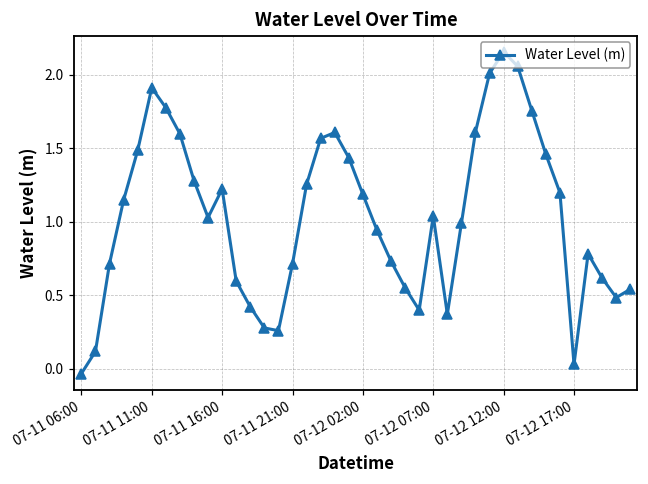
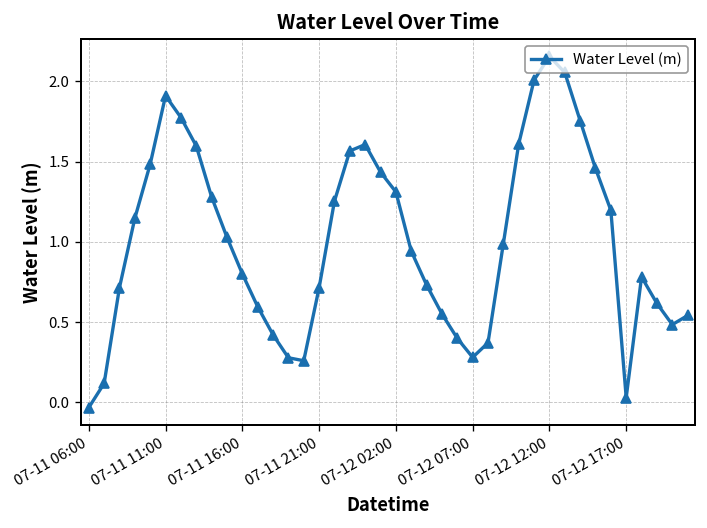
  {
    "07-11 06:00": -0.03,
    "07-11 11:00": 1.91,
-   "07-11 16:00": 1.22,
+   "07-11 16:00": 0.80,
    "07-11 21:00": 0.71,
-   "07-12 02:00": 1.19,
-   "07-12 07:00": 1.04,
+   "07-12 02:00": 1.31,
+   "07-12 07:00": 0.28,
    "07-12 17:00": 0.03
  }
